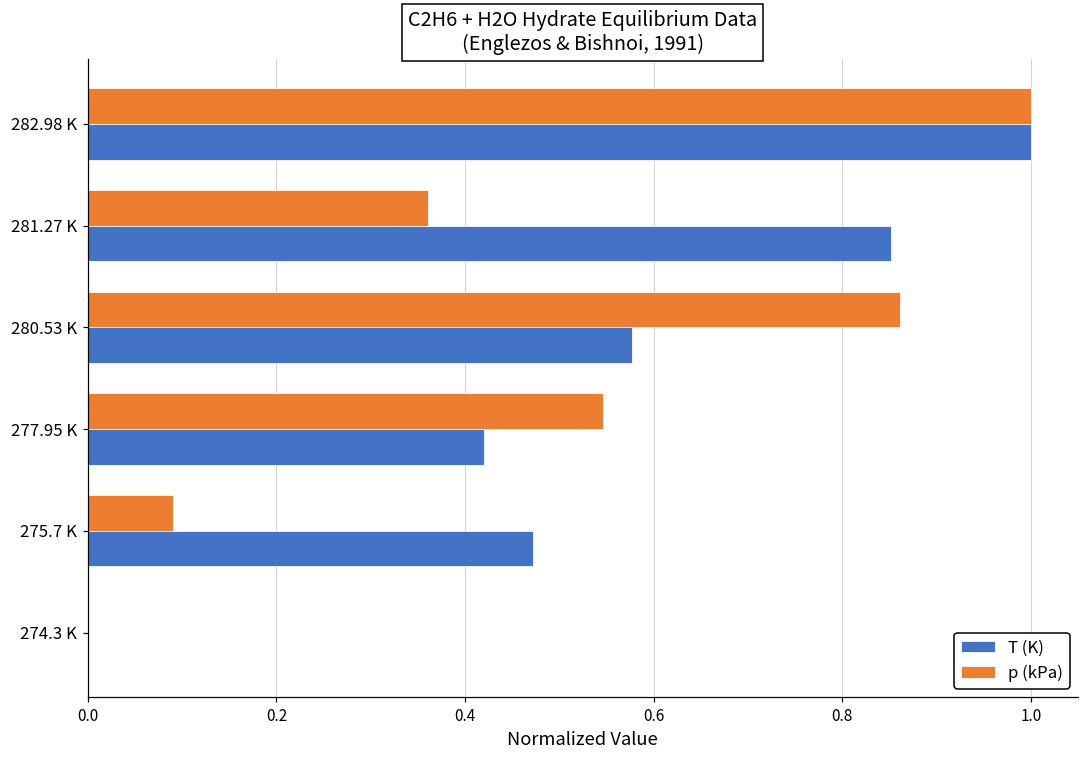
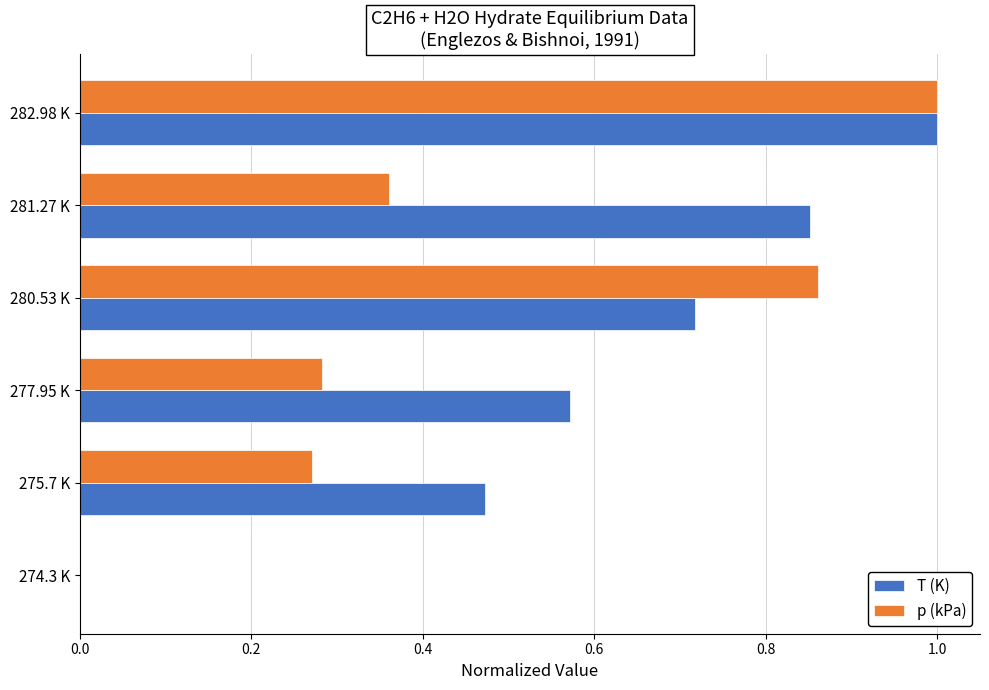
  {
    "T (K)": {
      "282.98 K": 1.00,
      "281.27 K": 0.85,
-     "280.53 K": 0.58,
-     "277.95 K": 0.42,
+     "280.53 K": 0.72,
+     "277.95 K": 0.57,
      "275.7 K": 0.47,
      "274.3 K": 0.00
    },
    "p (kPa)": {
      "282.98 K": 1.00,
      "281.27 K": 0.36,
      "280.53 K": 0.86,
-     "277.95 K": 0.55,
-     "275.7 K": 0.09,
+     "277.95 K": 0.28,
+     "275.7 K": 0.27,
      "274.3 K": 0.00
    }
  }
